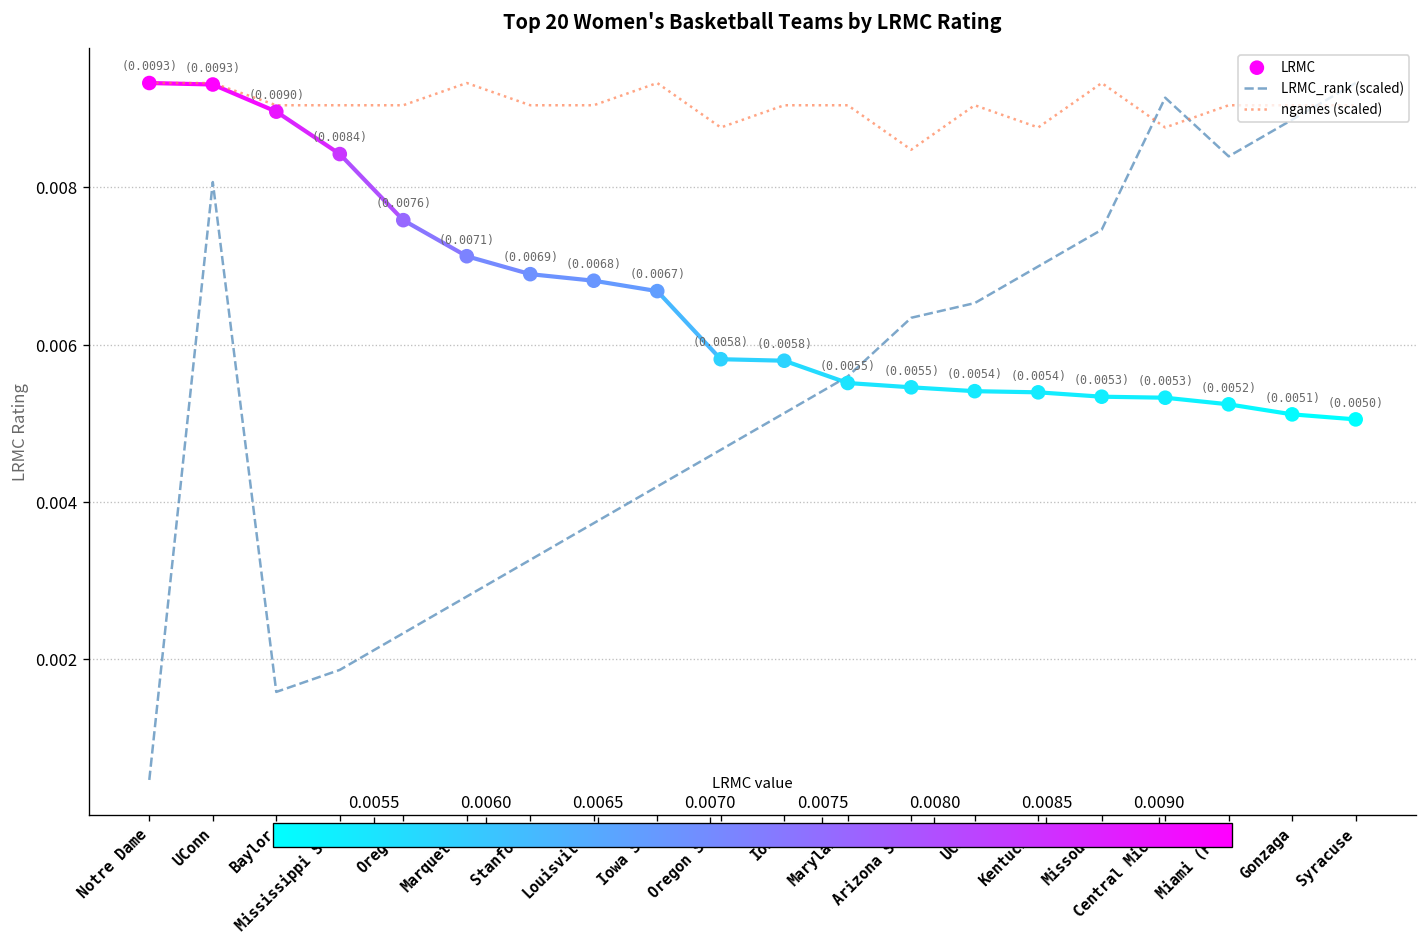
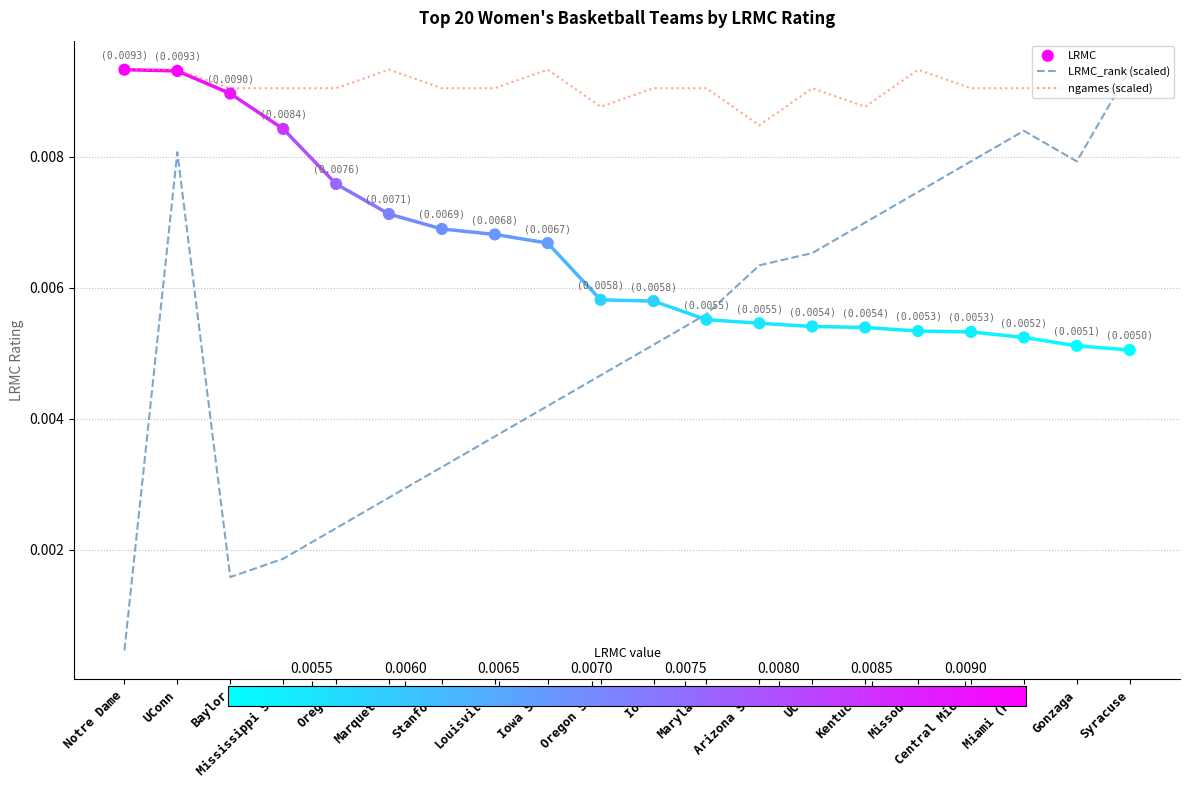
  {
    "LRMC_rank (scaled)": {
      "Notre Dame": 0.0005,
      "UConn": 0.0081,
      "Baylor": 0.0016,
      "Mississippi St.": 0.0019,
      "Arizona St.": 0.0063,
-     "Central Mich.": 0.0091,
-     "Gonzaga": 0.0089
+     "Central Mich.": 0.0079,
+     "Gonzaga": 0.0079
    },
    "ngames (scaled)": {
      "Mississippi St.": 0.0090,
      "Arizona St.": 0.0085,
-     "Central Mich.": 0.0088
+     "Central Mich.": 0.0090
    }
  }
